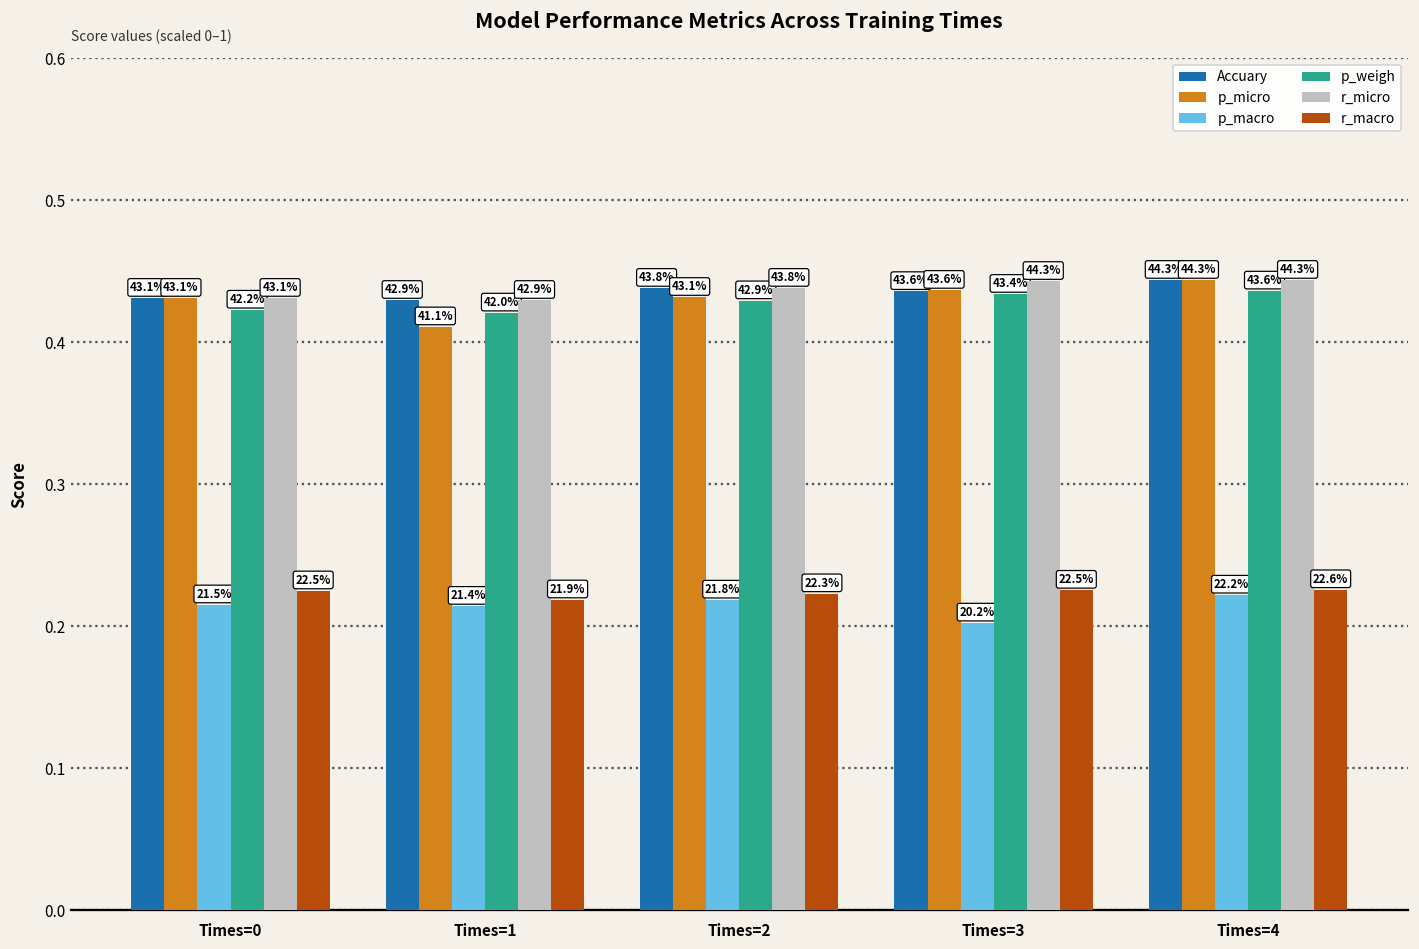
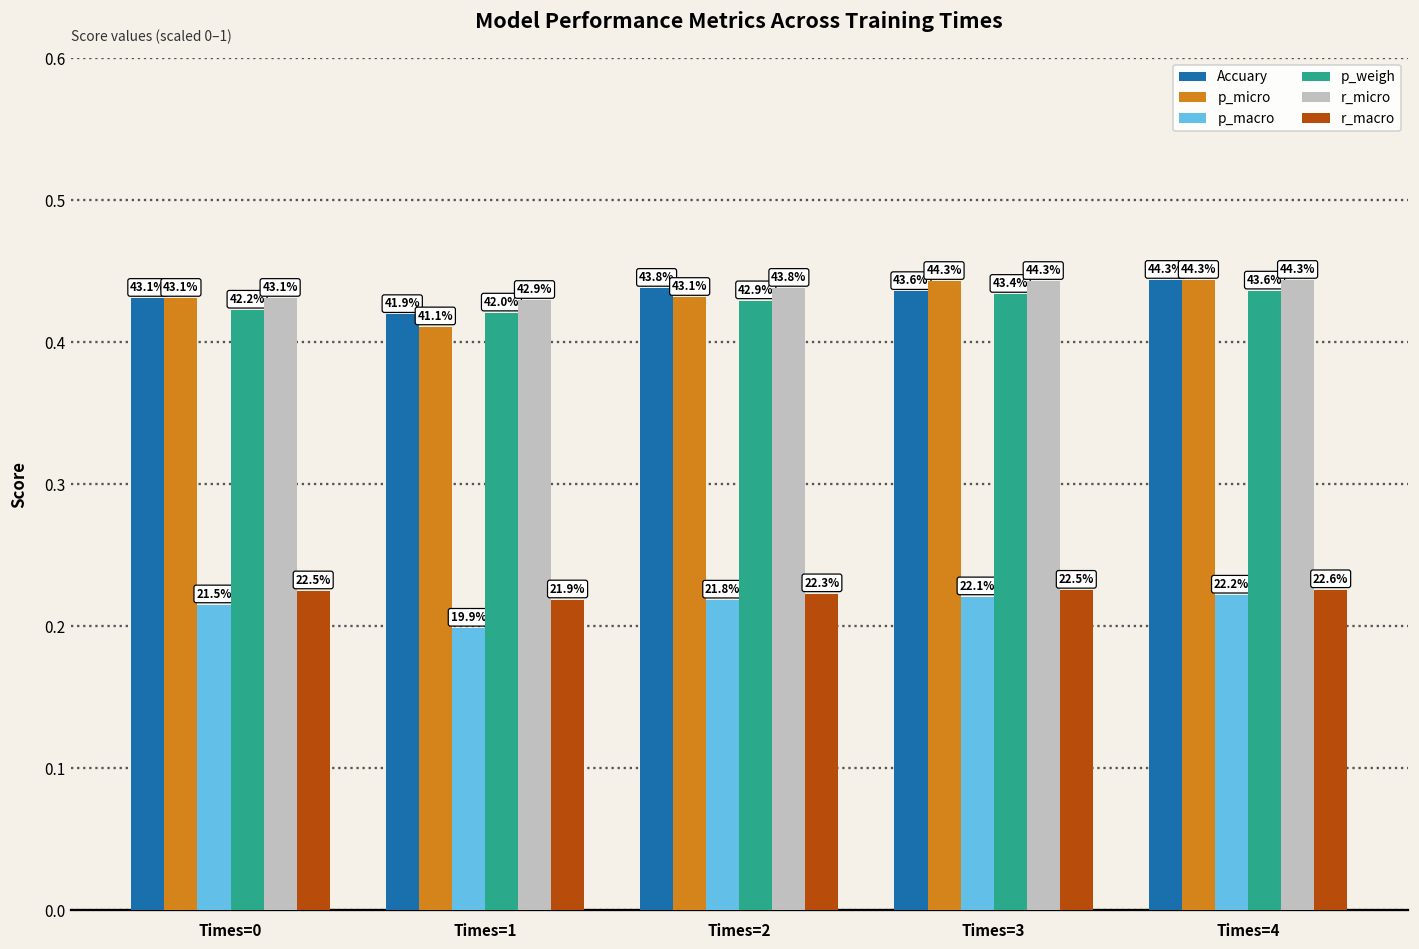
  {
    "Accuary": {
-     "Times=1": "42.9%"
+     "Times=1": "41.9%"
    },
    "p_micro": {
-     "Times=3": "43.6%"
+     "Times=3": "44.3%"
    },
    "p_macro": {
-     "Times=1": "21.4%",
-     "Times=3": "20.2%"
+     "Times=1": "19.9%",
+     "Times=3": "22.1%"
    }
  }
